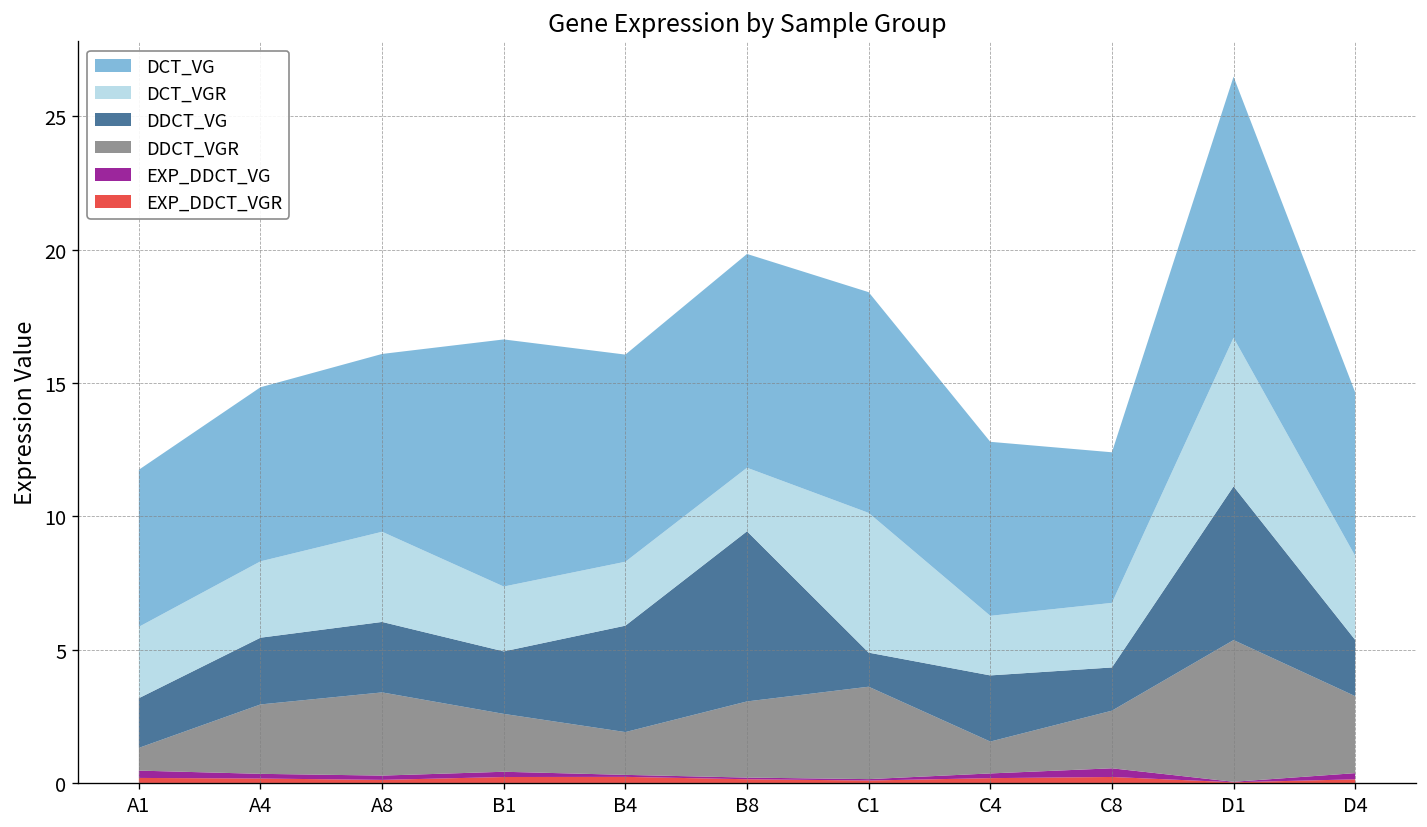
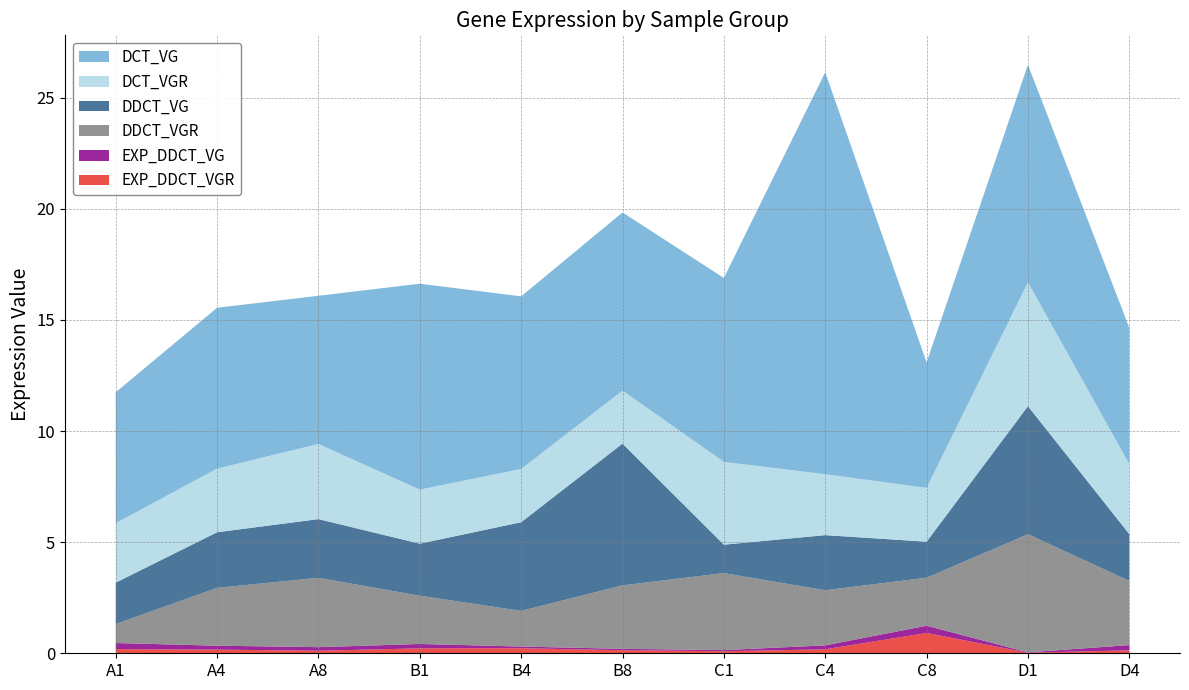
  {
    "EXP_DDCT_VGR": {
      "A1": 0.2,
      "A4": 0.2,
      "A8": 0.1,
      "B1": 0.2,
      "C4": 0.2,
-     "C8": 0.2,
+     "C8": 0.9,
      "D4": 0.1
    },
    "EXP_DDCT_VG": {
      "A1": 0.3,
      "A4": 0.2,
      "A8": 0.2,
      "B1": 0.2,
      "C4": 0.2,
      "C8": 0.3,
      "D4": 0.2
    },
    "DDCT_VGR": {
      "A1": 0.9,
      "A4": 2.6,
      "A8": 3.1,
      "B1": 2.2,
      "B4": 1.6,
      "B8": 2.9,
      "C1": 3.5,
-     "C4": 1.2,
+     "C4": 2.5,
      "C8": 2.2,
      "D1": 5.3,
      "D4": 2.9
    },
    "DDCT_VG": {
      "A1": 1.9,
      "A4": 2.5,
      "A8": 2.6,
      "B1": 2.3,
      "B4": 4.0,
      "B8": 6.4,
      "C1": 1.3,
      "C4": 2.5,
      "C8": 1.6,
      "D1": 5.8,
      "D4": 2.1
    },
    "DCT_VGR": {
      "A1": 2.7,
      "A4": 2.9,
      "A8": 3.4,
      "B1": 2.4,
      "B4": 2.4,
      "B8": 2.4,
-     "C1": 5.2,
-     "C4": 2.2,
+     "C1": 3.7,
+     "C4": 2.7,
      "C8": 2.4,
      "D1": 5.6,
      "D4": 3.1
    },
    "DCT_VG": {
      "A1": 5.9,
-     "A4": 6.5,
+     "A4": 7.2,
      "A8": 6.7,
      "B1": 9.3,
      "B4": 7.8,
      "B8": 8.0,
      "C1": 8.3,
-     "C4": 6.5,
+     "C4": 18.1,
      "C8": 5.6,
      "D1": 9.8,
      "D4": 6.1
    }
  }
